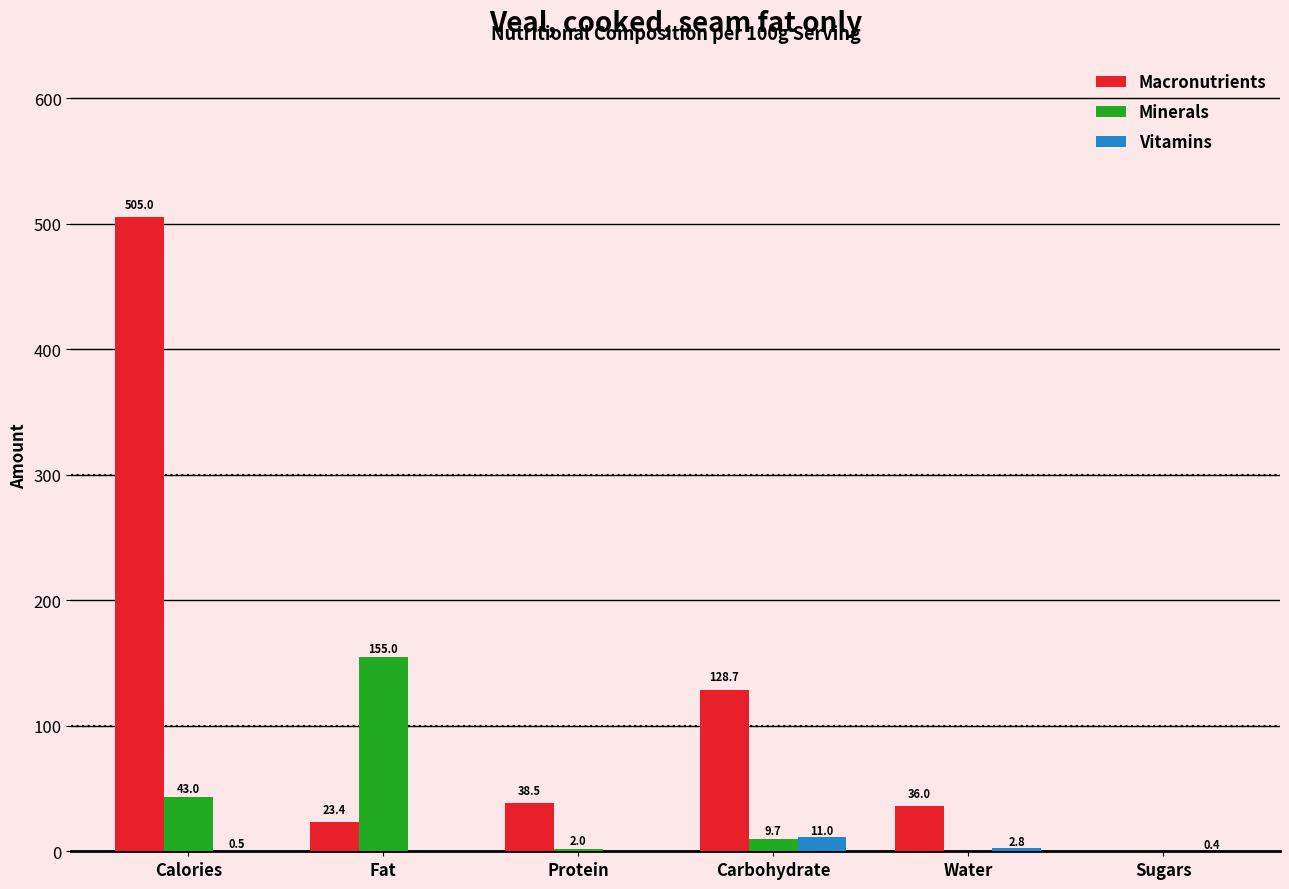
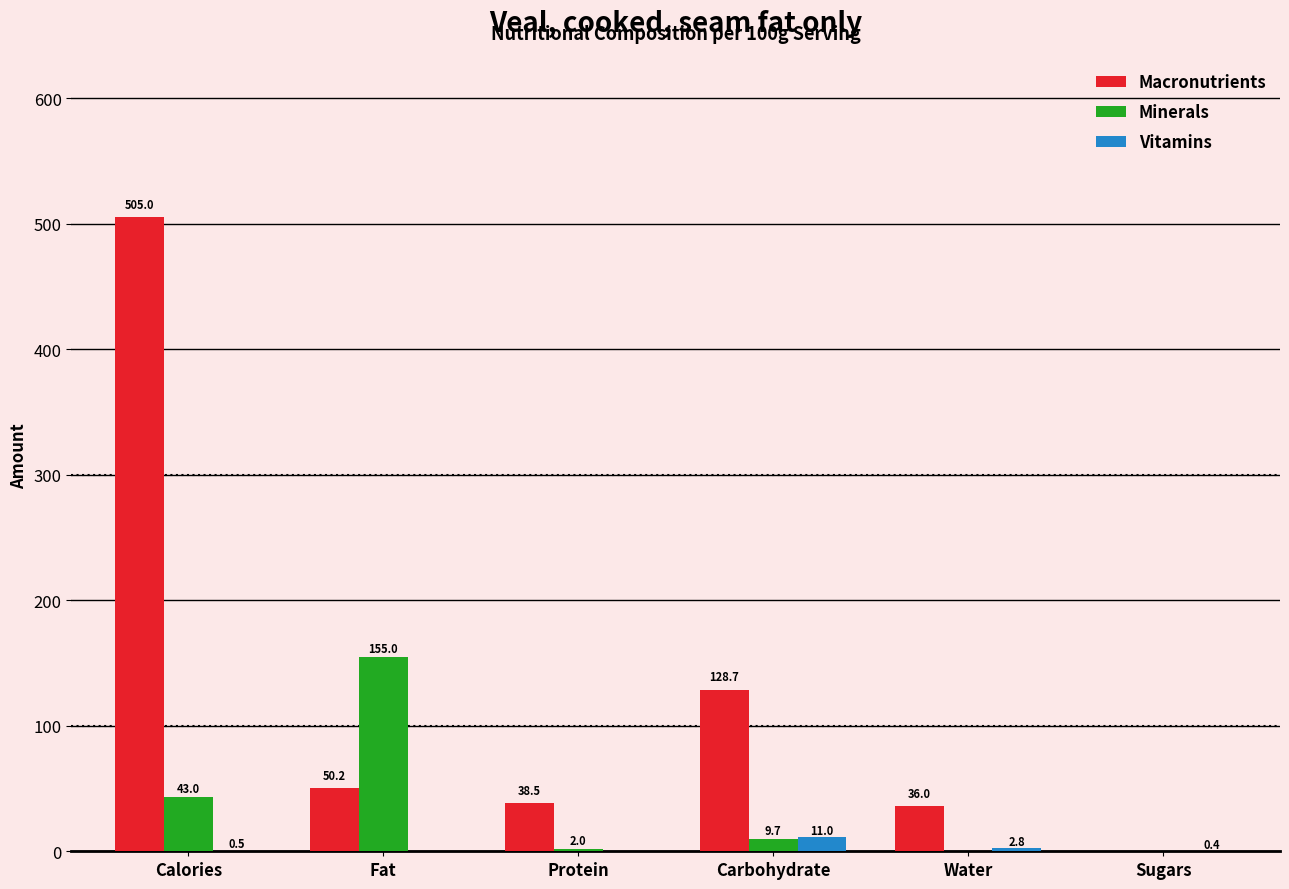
  {
    "Macronutrients": {
      "Calories": 505.0,
-     "Fat": 23.4,
+     "Fat": 50.2,
      "Protein": 38.5,
      "Carbohydrate": 128.7,
      "Water": 36.0
    },
    "Minerals": {
      "Calories": 43.0,
      "Fat": 155.0,
      "Protein": 2.0,
      "Carbohydrate": 9.7
    },
    "Vitamins": {
      "Calories": 0.5,
      "Carbohydrate": 11.0,
      "Water": 2.8,
      "Sugars": 0.4
    }
  }
